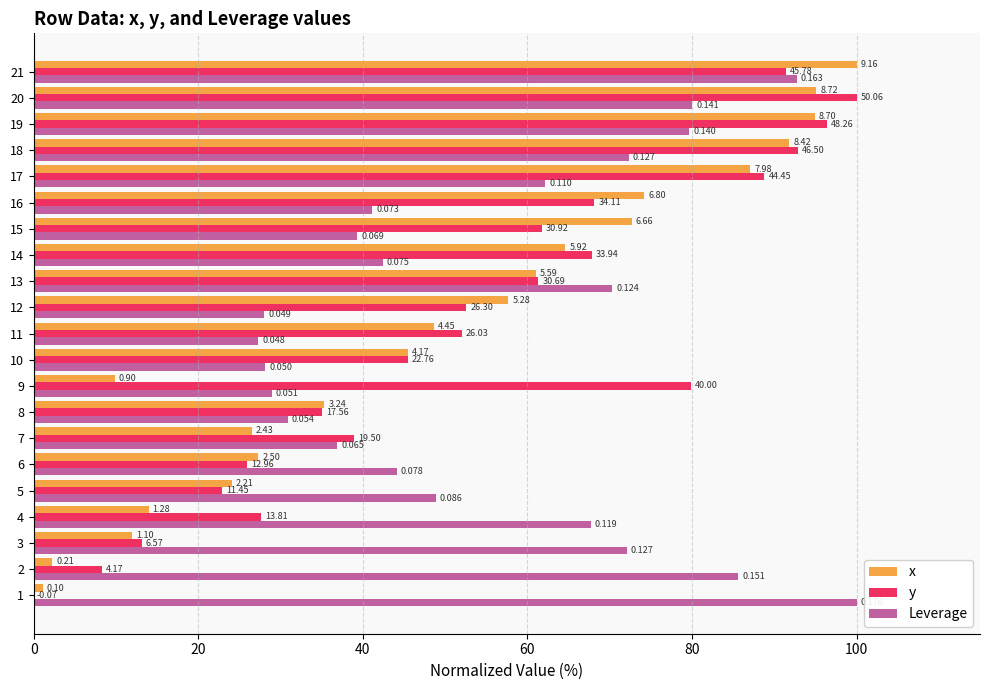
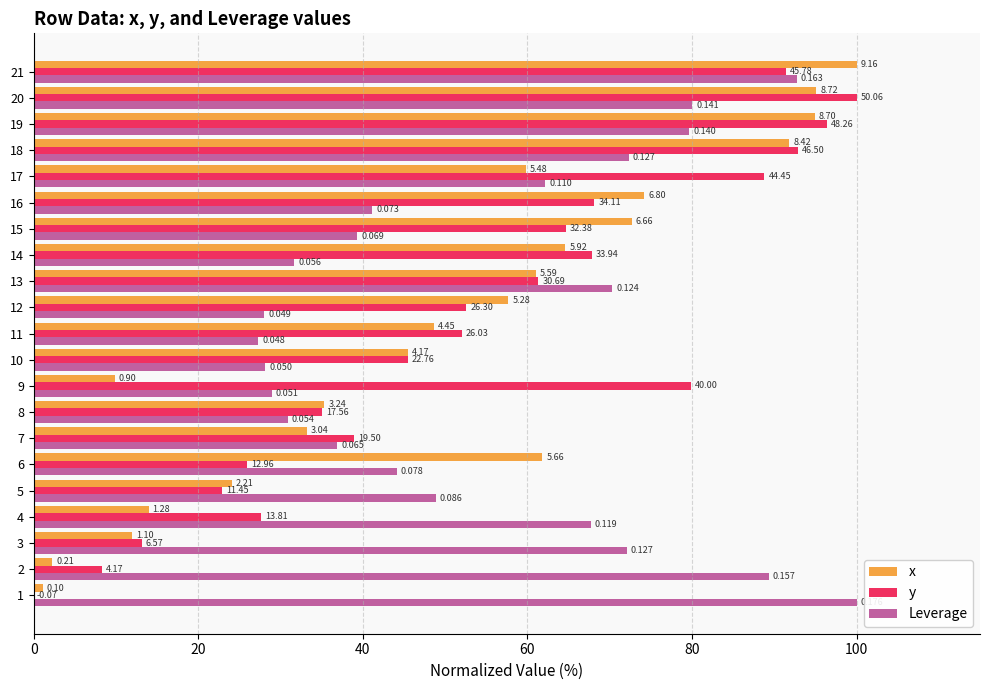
  {
    "x": {
-     "17": 7.98,
-     "7": 2.43,
-     "6": 2.50
+     "17": 5.48,
+     "7": 3.04,
+     "6": 5.66
    },
    "y": {
-     "15": 30.92
+     "15": 32.38
    },
    "Leverage": {
-     "14": 0.075,
-     "2": 0.151
+     "14": 0.056,
+     "2": 0.157
    }
  }
